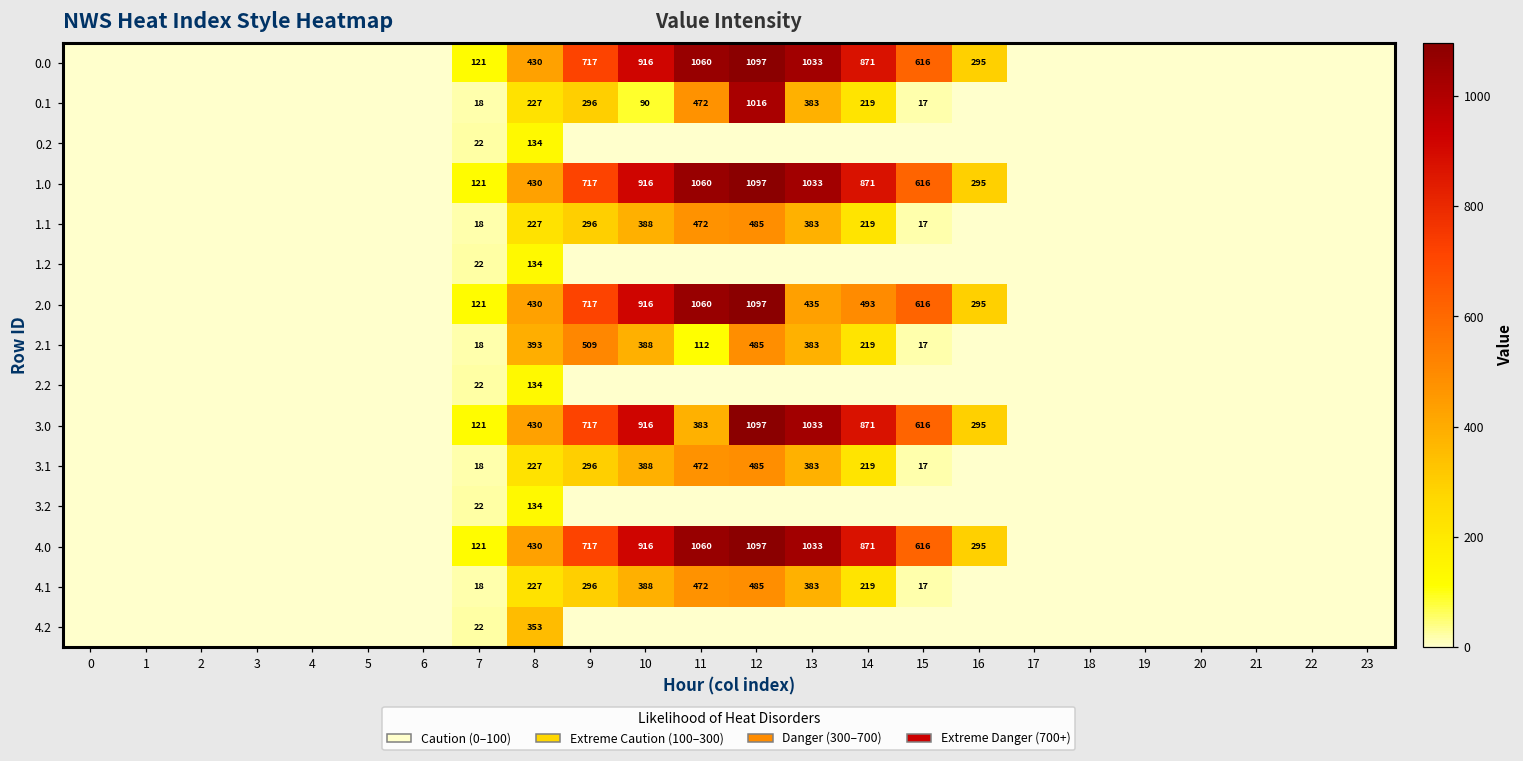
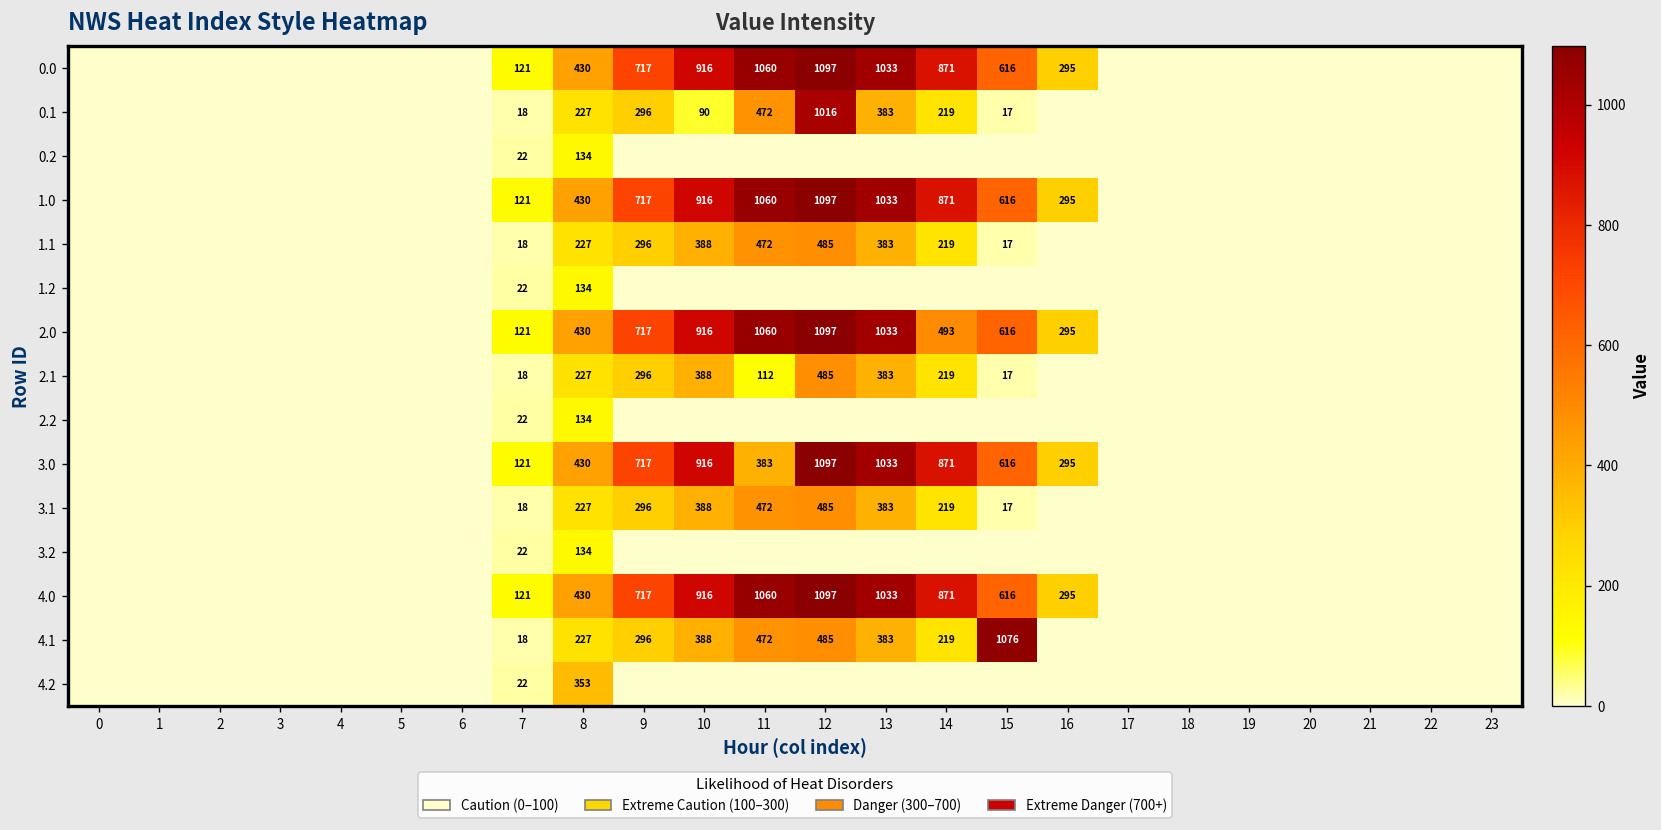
  {
    "0.0": {
      "7": 121,
      "8": 430,
      "9": 717,
      "10": 916,
      "11": 1060,
      "12": 1097,
      "13": 1033,
      "14": 871,
      "15": 616,
      "16": 295
    },
    "0.1": {
      "7": 18,
      "8": 227,
      "9": 296,
      "10": 90,
      "11": 472,
      "12": 1016,
      "13": 383,
      "14": 219,
      "15": 17
    },
    "0.2": {
      "7": 22,
      "8": 134
    },
    "1.0": {
      "7": 121,
      "8": 430,
      "9": 717,
      "10": 916,
      "11": 1060,
      "12": 1097,
      "13": 1033,
      "14": 871,
      "15": 616,
      "16": 295
    },
    "1.1": {
      "7": 18,
      "8": 227,
      "9": 296,
      "10": 388,
      "11": 472,
      "12": 485,
      "13": 383,
      "14": 219,
      "15": 17
    },
    "1.2": {
      "7": 22,
      "8": 134
    },
    "2.0": {
      "7": 121,
      "8": 430,
      "9": 717,
      "10": 916,
      "11": 1060,
      "12": 1097,
-     "13": 435,
+     "13": 1033,
      "14": 493,
      "15": 616,
      "16": 295
    },
    "2.1": {
      "7": 18,
-     "8": 393,
-     "9": 509,
+     "8": 227,
+     "9": 296,
      "10": 388,
      "11": 112,
      "12": 485,
      "13": 383,
      "14": 219,
      "15": 17
    },
    "2.2": {
      "7": 22,
      "8": 134
    },
    "3.0": {
      "7": 121,
      "8": 430,
      "9": 717,
      "10": 916,
      "11": 383,
      "12": 1097,
      "13": 1033,
      "14": 871,
      "15": 616,
      "16": 295
    },
    "3.1": {
      "7": 18,
      "8": 227,
      "9": 296,
      "10": 388,
      "11": 472,
      "12": 485,
      "13": 383,
      "14": 219,
      "15": 17
    },
    "3.2": {
      "7": 22,
      "8": 134
    },
    "4.0": {
      "7": 121,
      "8": 430,
      "9": 717,
      "10": 916,
      "11": 1060,
      "12": 1097,
      "13": 1033,
      "14": 871,
      "15": 616,
      "16": 295
    },
    "4.1": {
      "7": 18,
      "8": 227,
      "9": 296,
      "10": 388,
      "11": 472,
      "12": 485,
      "13": 383,
      "14": 219,
-     "15": 17
+     "15": 1076
    },
    "4.2": {
      "7": 22,
      "8": 353
    }
  }
